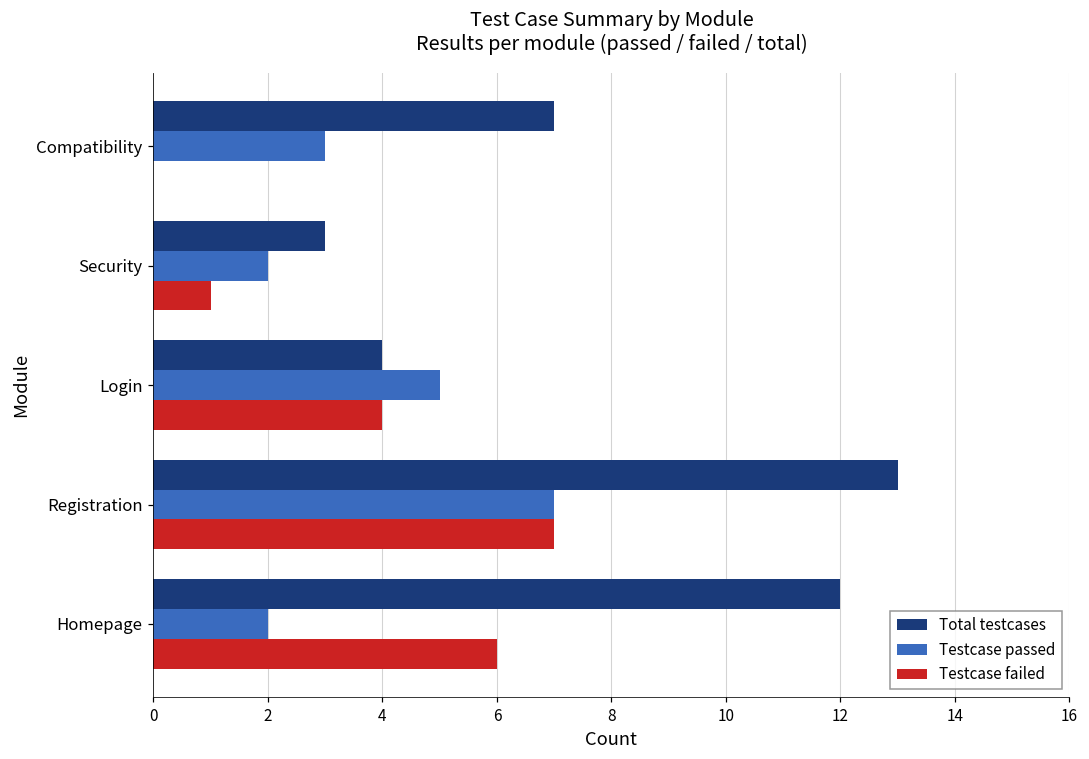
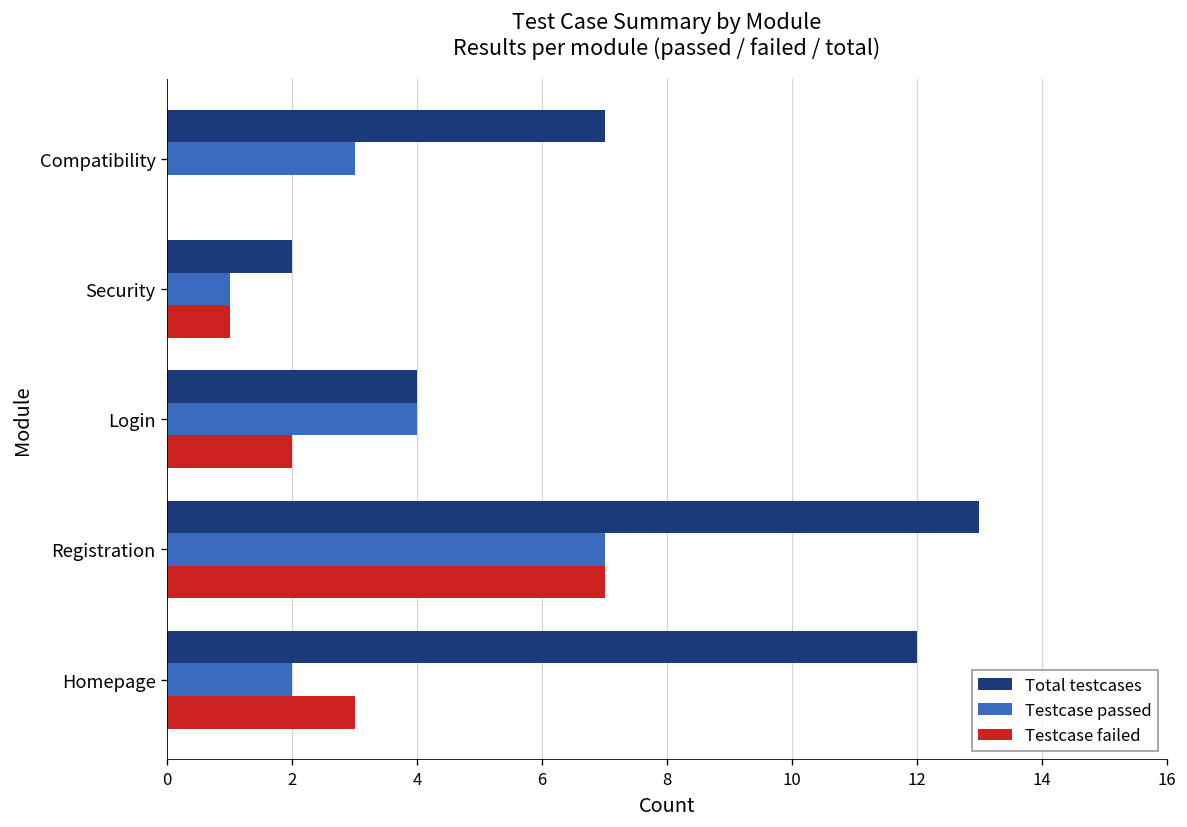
  {
    "Total testcases": {
      "Compatibility": 7,
-     "Security": 3,
+     "Security": 2,
      "Login": 4,
      "Registration": 13,
      "Homepage": 12
    },
    "Testcase passed": {
      "Compatibility": 3,
-     "Security": 2,
-     "Login": 5,
+     "Security": 1,
+     "Login": 4,
      "Registration": 7,
      "Homepage": 2
    },
    "Testcase failed": {
      "Compatibility": 0,
      "Security": 1,
-     "Login": 4,
+     "Login": 2,
      "Registration": 7,
-     "Homepage": 6
+     "Homepage": 3
    }
  }
